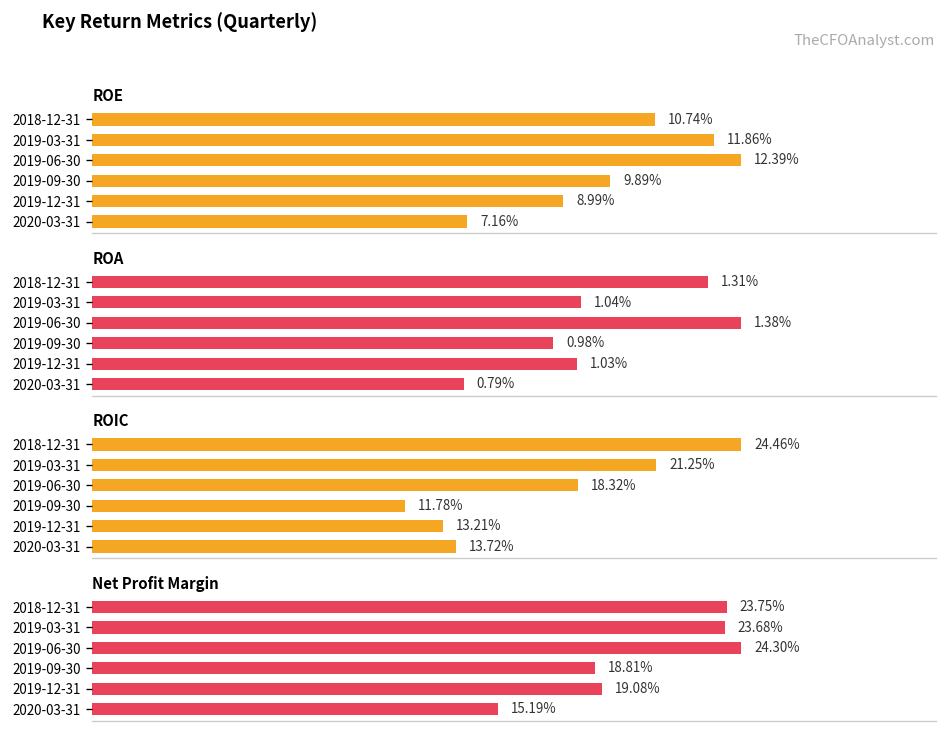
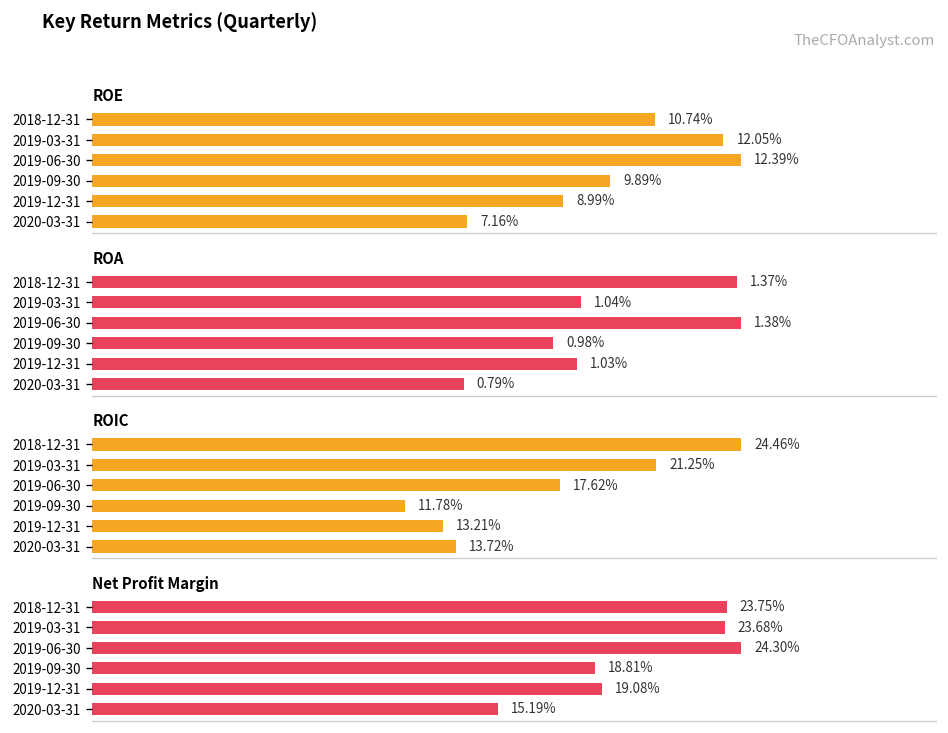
  {
    "ROE": {
      "2018-12-31": "10.74%",
-     "2019-03-31": "11.86%",
+     "2019-03-31": "12.05%",
      "2019-06-30": "12.39%",
      "2019-09-30": "9.89%",
      "2019-12-31": "8.99%",
      "2020-03-31": "7.16%"
    },
    "ROA": {
-     "2018-12-31": "1.31%",
+     "2018-12-31": "1.37%",
      "2019-03-31": "1.04%",
      "2019-06-30": "1.38%",
      "2019-09-30": "0.98%",
      "2019-12-31": "1.03%",
      "2020-03-31": "0.79%"
    },
    "ROIC": {
      "2018-12-31": "24.46%",
      "2019-03-31": "21.25%",
-     "2019-06-30": "18.32%",
+     "2019-06-30": "17.62%",
      "2019-09-30": "11.78%",
      "2019-12-31": "13.21%",
      "2020-03-31": "13.72%"
    },
    "Net Profit Margin": {
      "2018-12-31": "23.75%",
      "2019-03-31": "23.68%",
      "2019-06-30": "24.30%",
      "2019-09-30": "18.81%",
      "2019-12-31": "19.08%",
      "2020-03-31": "15.19%"
    }
  }
